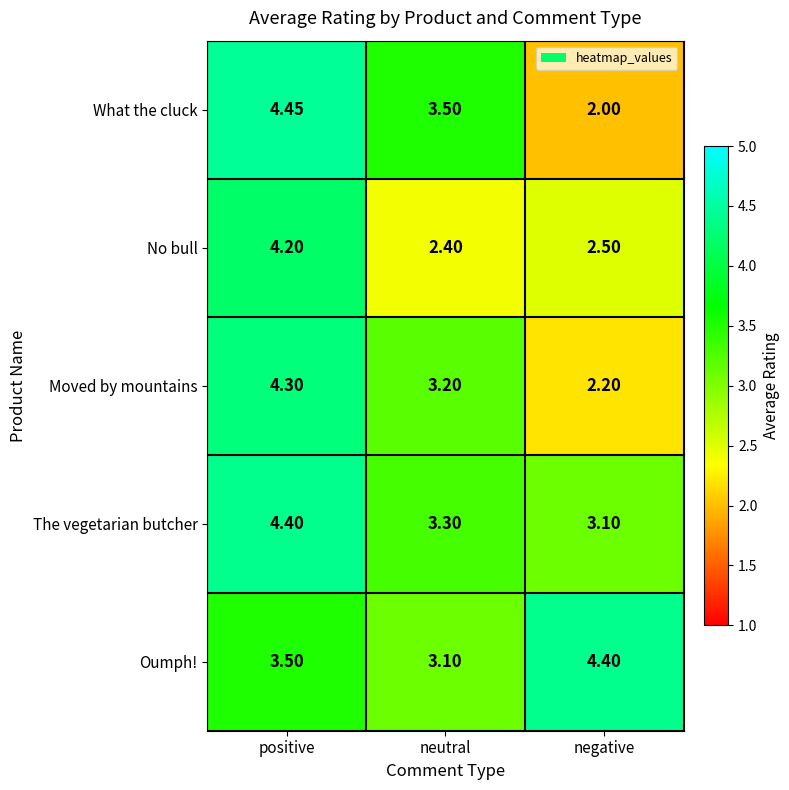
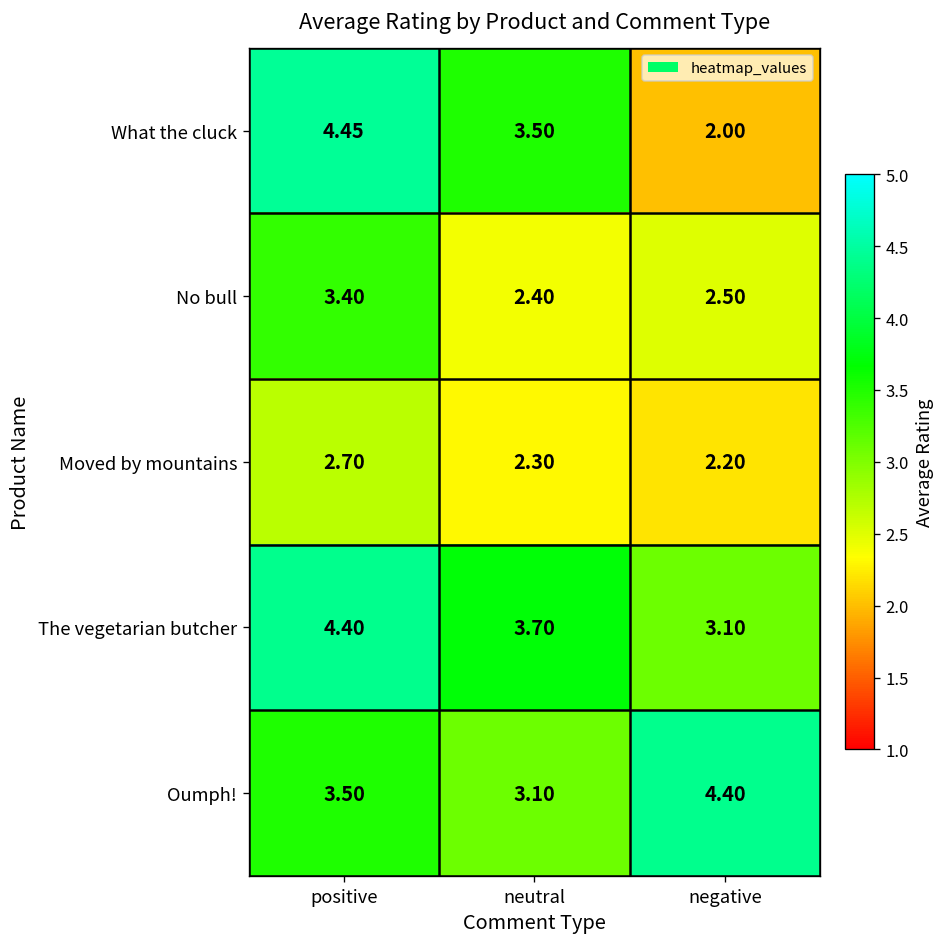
  {
    "What the cluck": {
      "positive": 4.45,
      "neutral": 3.50,
      "negative": 2.00
    },
    "No bull": {
-     "positive": 4.20,
+     "positive": 3.40,
      "neutral": 2.40,
      "negative": 2.50
    },
    "Moved by mountains": {
-     "positive": 4.30,
-     "neutral": 3.20,
+     "positive": 2.70,
+     "neutral": 2.30,
      "negative": 2.20
    },
    "The vegetarian butcher": {
      "positive": 4.40,
-     "neutral": 3.30,
+     "neutral": 3.70,
      "negative": 3.10
    },
    "Oumph!": {
      "positive": 3.50,
      "neutral": 3.10,
      "negative": 4.40
    }
  }
